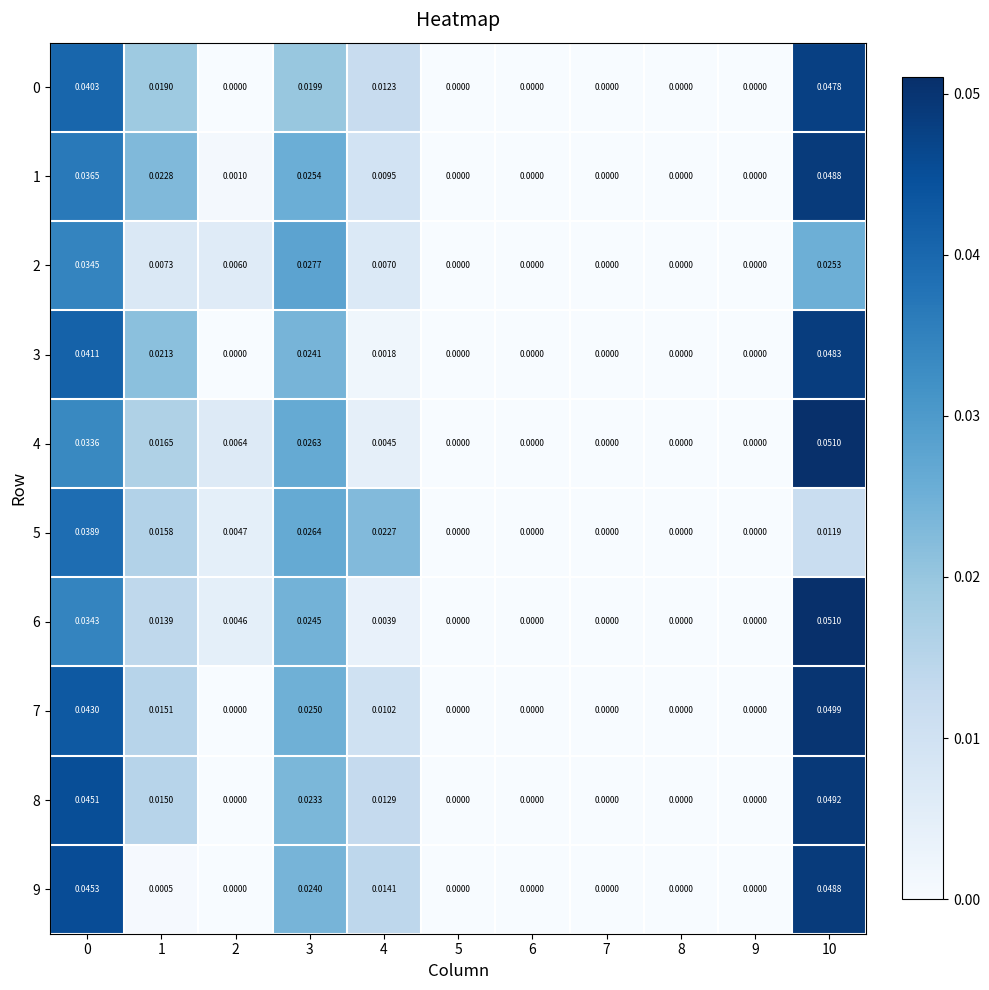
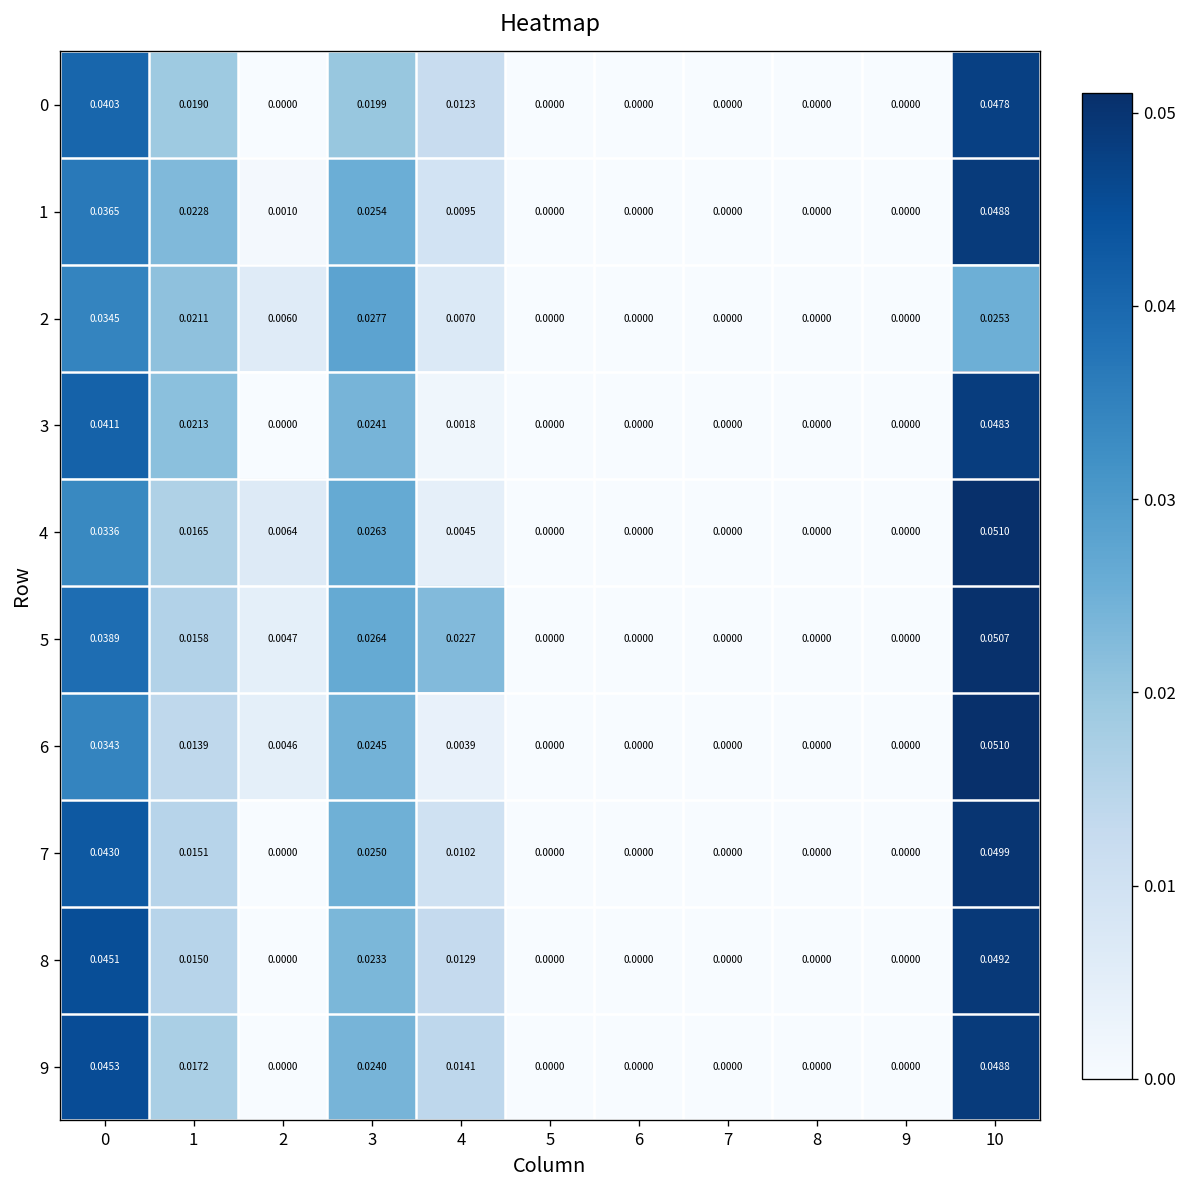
  {
    "0": {
      "0": 0.0403,
      "1": 0.0190,
      "2": 0.0000,
      "3": 0.0199,
      "4": 0.0123,
      "5": 0.0000,
      "6": 0.0000,
      "7": 0.0000,
      "8": 0.0000,
      "9": 0.0000,
      "10": 0.0478
    },
    "1": {
      "0": 0.0365,
      "1": 0.0228,
      "2": 0.0010,
      "3": 0.0254,
      "4": 0.0095,
      "5": 0.0000,
      "6": 0.0000,
      "7": 0.0000,
      "8": 0.0000,
      "9": 0.0000,
      "10": 0.0488
    },
    "2": {
      "0": 0.0345,
-     "1": 0.0073,
+     "1": 0.0211,
      "2": 0.0060,
      "3": 0.0277,
      "4": 0.0070,
      "5": 0.0000,
      "6": 0.0000,
      "7": 0.0000,
      "8": 0.0000,
      "9": 0.0000,
      "10": 0.0253
    },
    "3": {
      "0": 0.0411,
      "1": 0.0213,
      "2": 0.0000,
      "3": 0.0241,
      "4": 0.0018,
      "5": 0.0000,
      "6": 0.0000,
      "7": 0.0000,
      "8": 0.0000,
      "9": 0.0000,
      "10": 0.0483
    },
    "4": {
      "0": 0.0336,
      "1": 0.0165,
      "2": 0.0064,
      "3": 0.0263,
      "4": 0.0045,
      "5": 0.0000,
      "6": 0.0000,
      "7": 0.0000,
      "8": 0.0000,
      "9": 0.0000,
      "10": 0.0510
    },
    "5": {
      "0": 0.0389,
      "1": 0.0158,
      "2": 0.0047,
      "3": 0.0264,
      "4": 0.0227,
      "5": 0.0000,
      "6": 0.0000,
      "7": 0.0000,
      "8": 0.0000,
      "9": 0.0000,
-     "10": 0.0119
+     "10": 0.0507
    },
    "6": {
      "0": 0.0343,
      "1": 0.0139,
      "2": 0.0046,
      "3": 0.0245,
      "4": 0.0039,
      "5": 0.0000,
      "6": 0.0000,
      "7": 0.0000,
      "8": 0.0000,
      "9": 0.0000,
      "10": 0.0510
    },
    "7": {
      "0": 0.0430,
      "1": 0.0151,
      "2": 0.0000,
      "3": 0.0250,
      "4": 0.0102,
      "5": 0.0000,
      "6": 0.0000,
      "7": 0.0000,
      "8": 0.0000,
      "9": 0.0000,
      "10": 0.0499
    },
    "8": {
      "0": 0.0451,
      "1": 0.0150,
      "2": 0.0000,
      "3": 0.0233,
      "4": 0.0129,
      "5": 0.0000,
      "6": 0.0000,
      "7": 0.0000,
      "8": 0.0000,
      "9": 0.0000,
      "10": 0.0492
    },
    "9": {
      "0": 0.0453,
-     "1": 0.0005,
+     "1": 0.0172,
      "2": 0.0000,
      "3": 0.0240,
      "4": 0.0141,
      "5": 0.0000,
      "6": 0.0000,
      "7": 0.0000,
      "8": 0.0000,
      "9": 0.0000,
      "10": 0.0488
    }
  }
